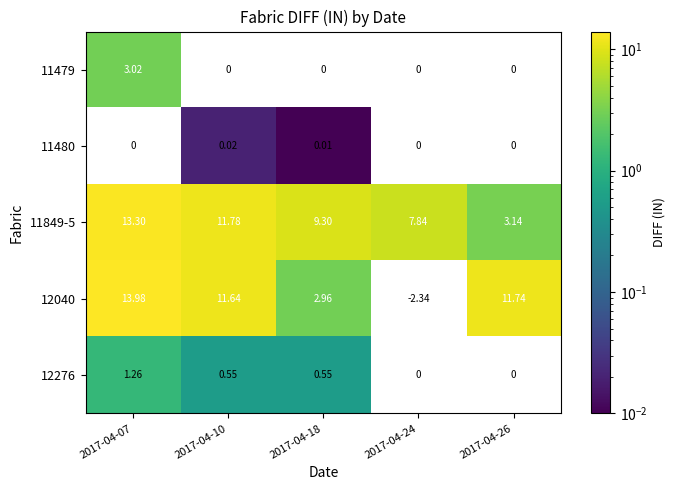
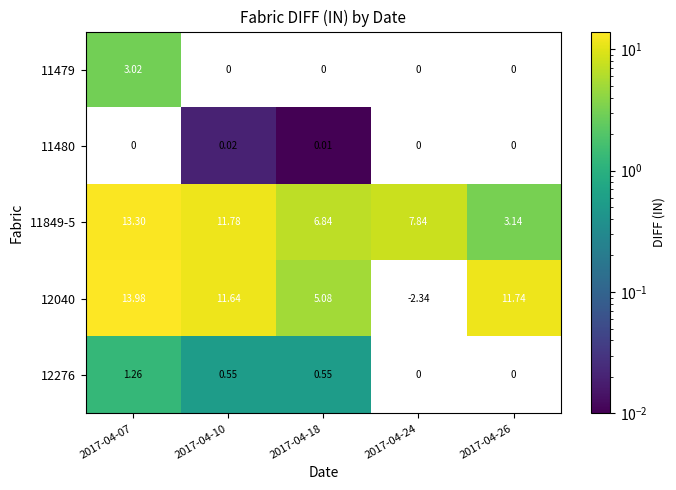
  {
    "11479": {
      "2017-04-07": 3.02
    },
    "11480": {
      "2017-04-10": 0.02,
      "2017-04-18": 0.01
    },
    "11849-5": {
      "2017-04-07": 13.30,
      "2017-04-10": 11.78,
-     "2017-04-18": 9.30,
+     "2017-04-18": 6.84,
      "2017-04-24": 7.84,
      "2017-04-26": 3.14
    },
    "12040": {
      "2017-04-07": 13.98,
      "2017-04-10": 11.64,
-     "2017-04-18": 2.96,
+     "2017-04-18": 5.08,
      "2017-04-26": 11.74
    },
    "12276": {
      "2017-04-07": 1.26,
      "2017-04-10": 0.55,
      "2017-04-18": 0.55
    }
  }
